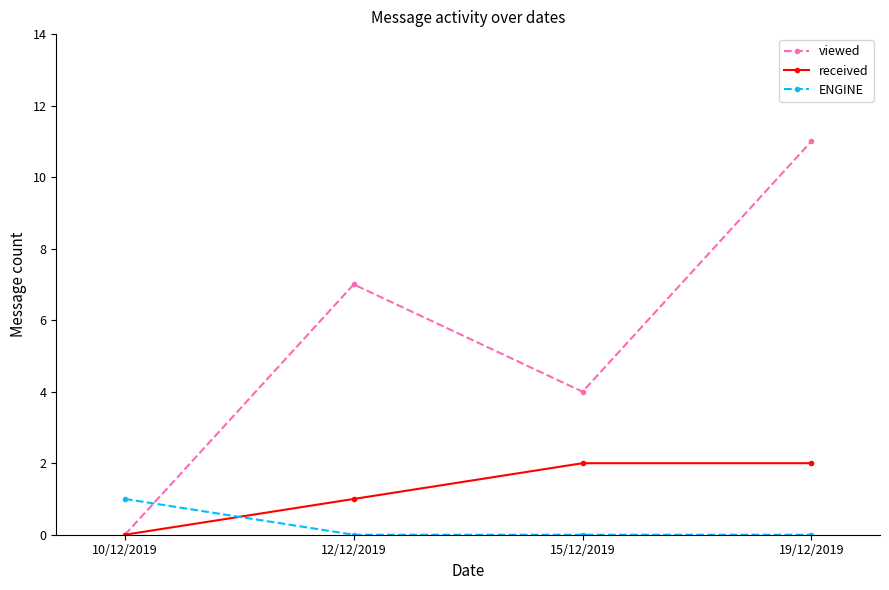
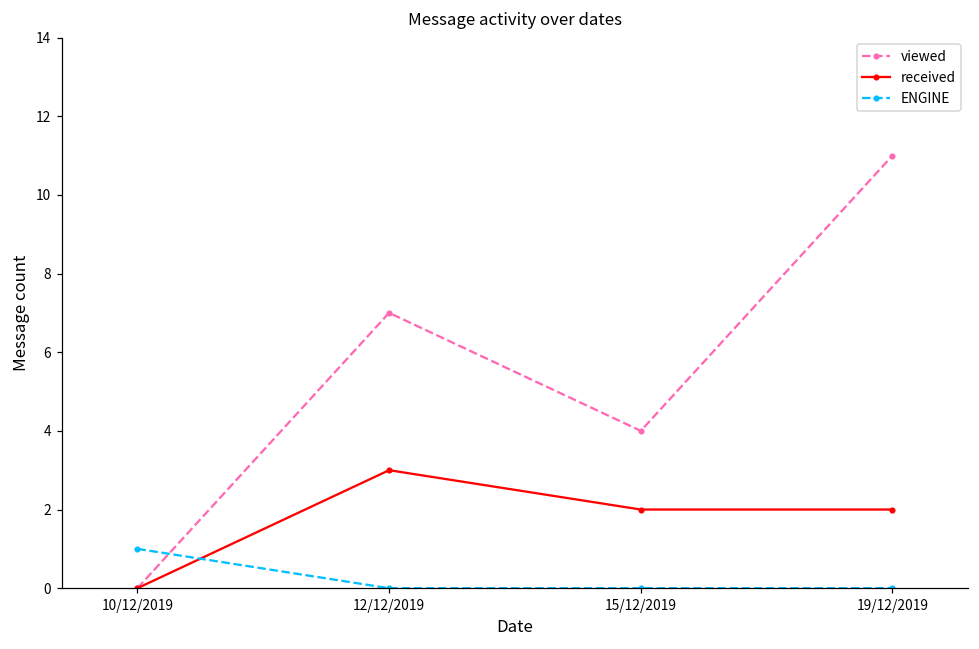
  {
    "viewed": {
      "12/12/2019": 7,
      "15/12/2019": 4,
      "19/12/2019": 11
    },
    "received": {
-     "12/12/2019": 1,
+     "12/12/2019": 3,
      "15/12/2019": 2,
      "19/12/2019": 2
    },
    "ENGINE": {
      "10/12/2019": 1,
      "12/12/2019": 0,
      "15/12/2019": 0,
      "19/12/2019": 0
    }
  }
